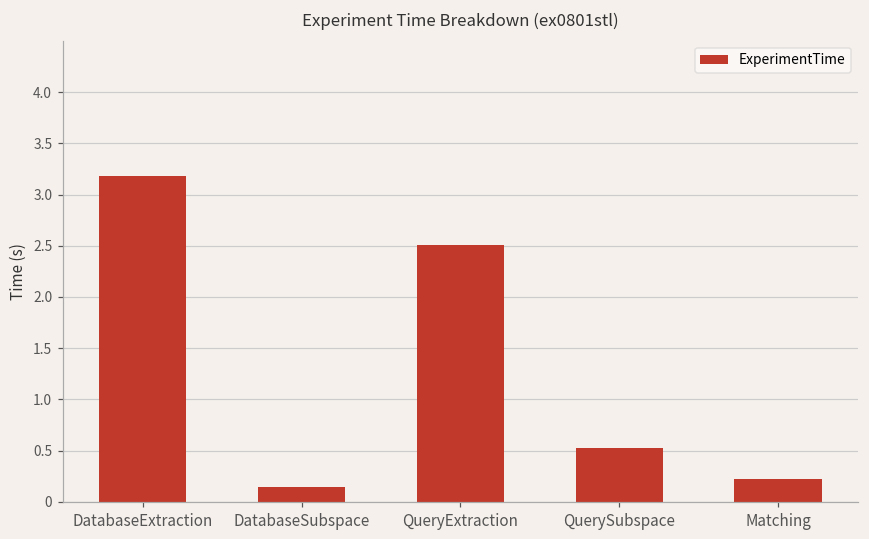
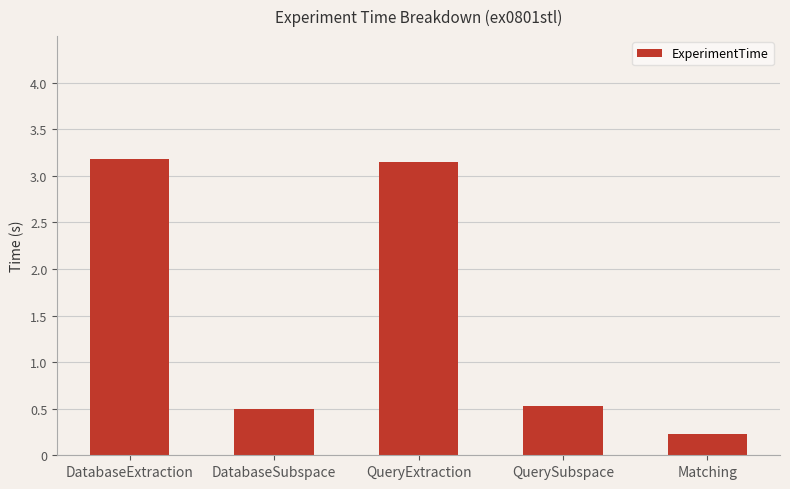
  {
    "DatabaseExtraction": 3.2,
-   "DatabaseSubspace": 0.1,
-   "QueryExtraction": 2.5,
+   "DatabaseSubspace": 0.5,
+   "QueryExtraction": 3.1,
    "QuerySubspace": 0.5,
    "Matching": 0.2
  }
